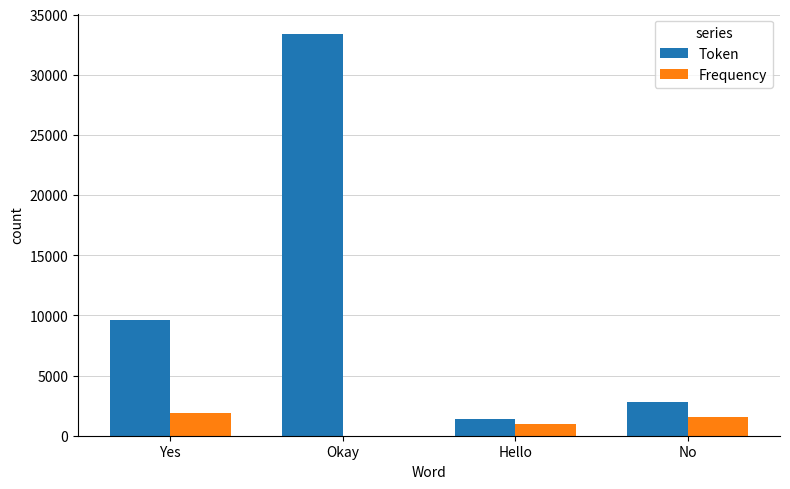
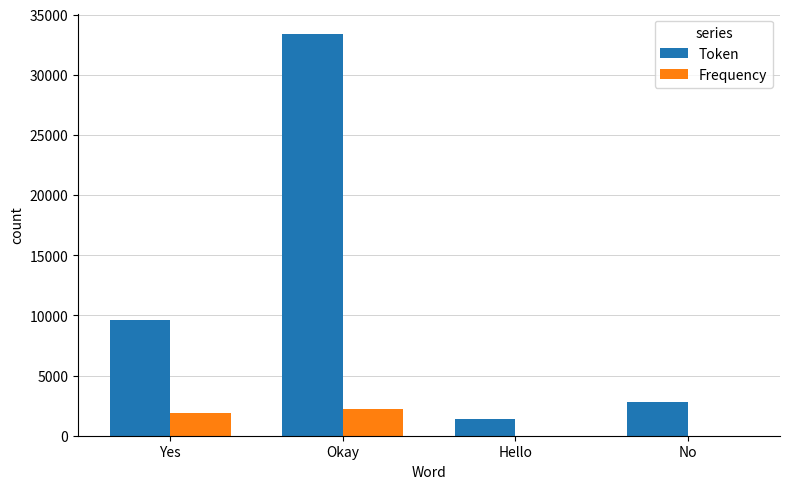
  {
    "Token": {
      "Yes": 9600,
      "Okay": 33400,
      "Hello": 1400,
      "No": 2800
    },
    "Frequency": {
      "Yes": 1900,
-     "Okay": 0,
-     "Hello": 1000,
-     "No": 1500
+     "Okay": 2200,
+     "Hello": 0,
+     "No": 0
    }
  }
